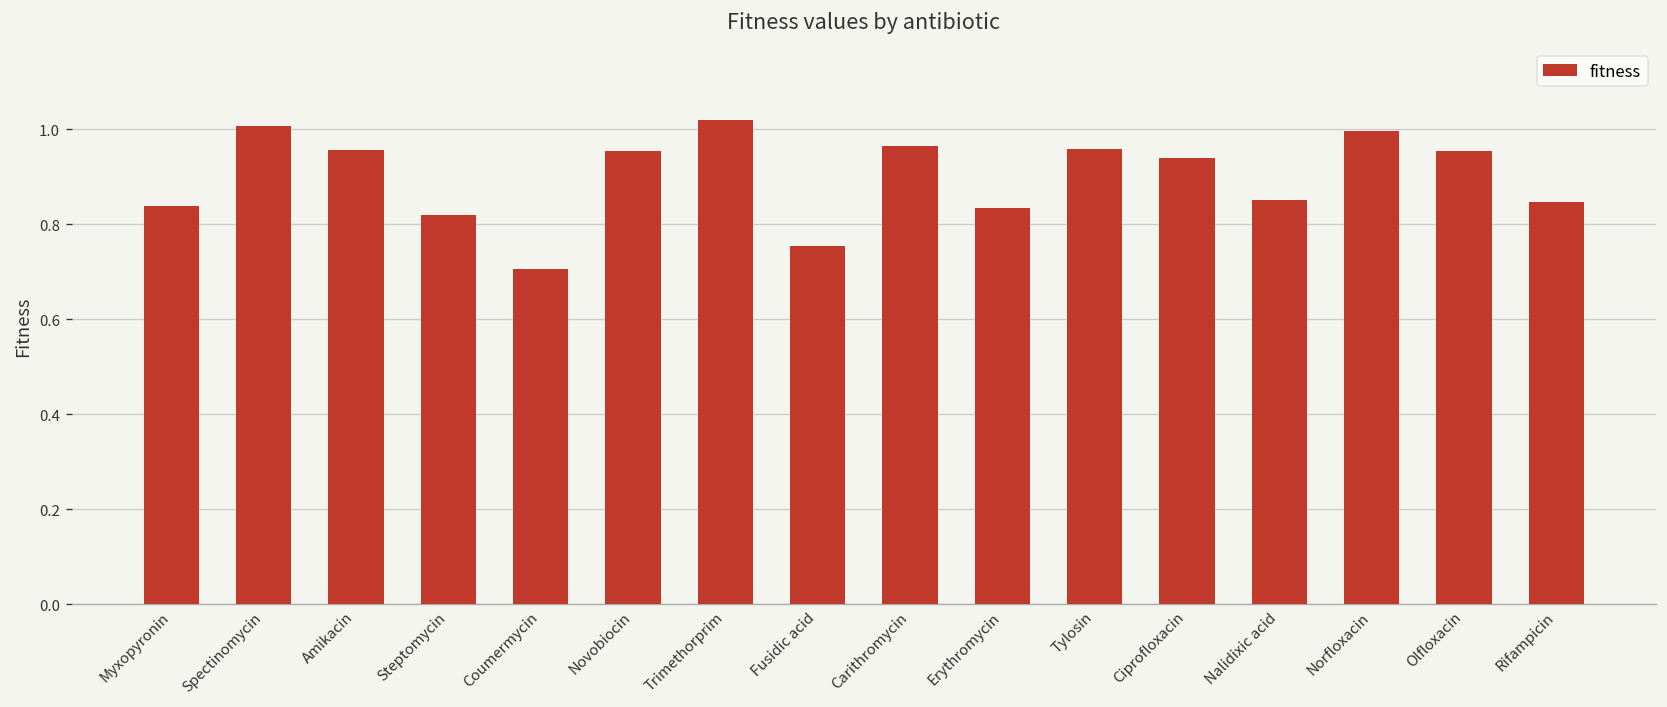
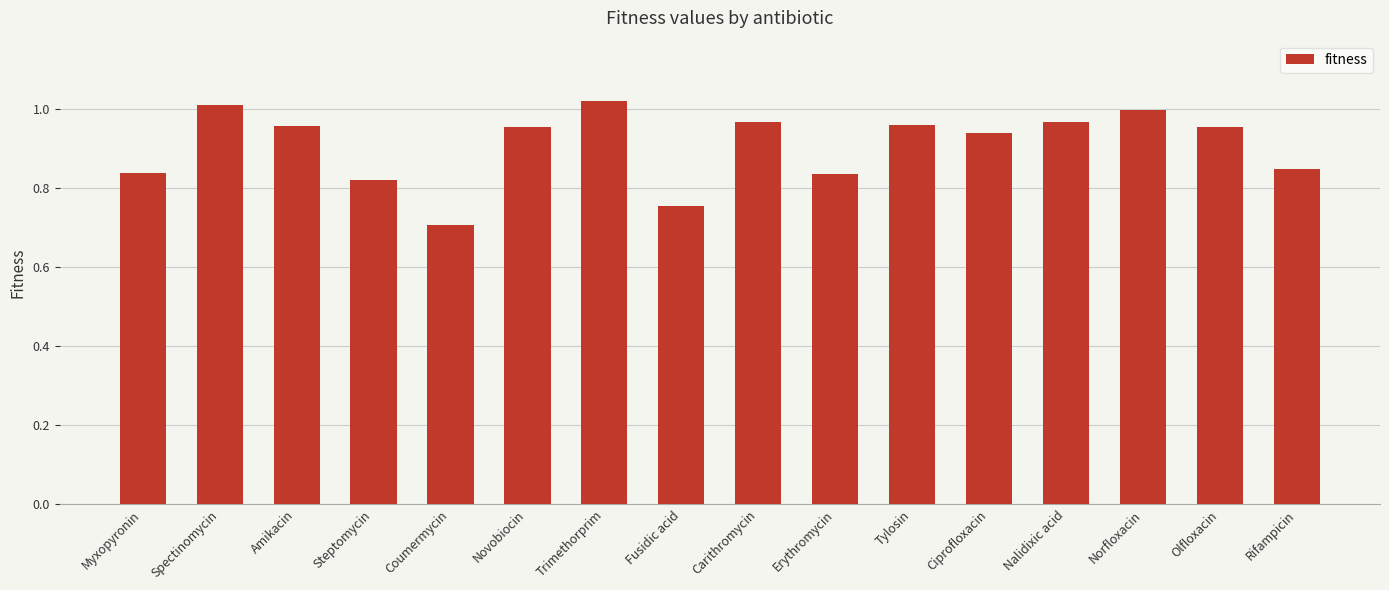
  {
    "Myxopyronin": 0.84,
    "Spectinomycin": 1.01,
    "Amikacin": 0.96,
    "Steptomycin": 0.82,
    "Coumermycin": 0.71,
    "Novobiocin": 0.95,
    "Trimethorprim": 1.02,
    "Fusidic acid": 0.76,
    "Carithromycin": 0.97,
    "Erythromycin": 0.83,
    "Tylosin": 0.96,
    "Ciprofloxacin": 0.94,
-   "Nalidixic acid": 0.85,
+   "Nalidixic acid": 0.97,
    "Norfloxacin": 1.00,
    "Olfloxacin": 0.95,
    "Rifampicin": 0.85
  }
